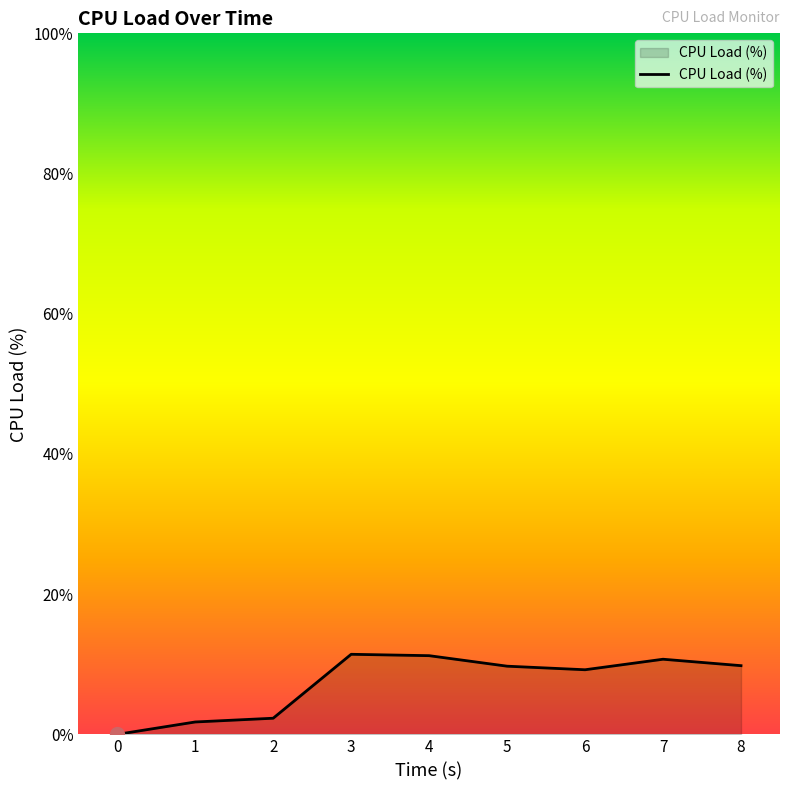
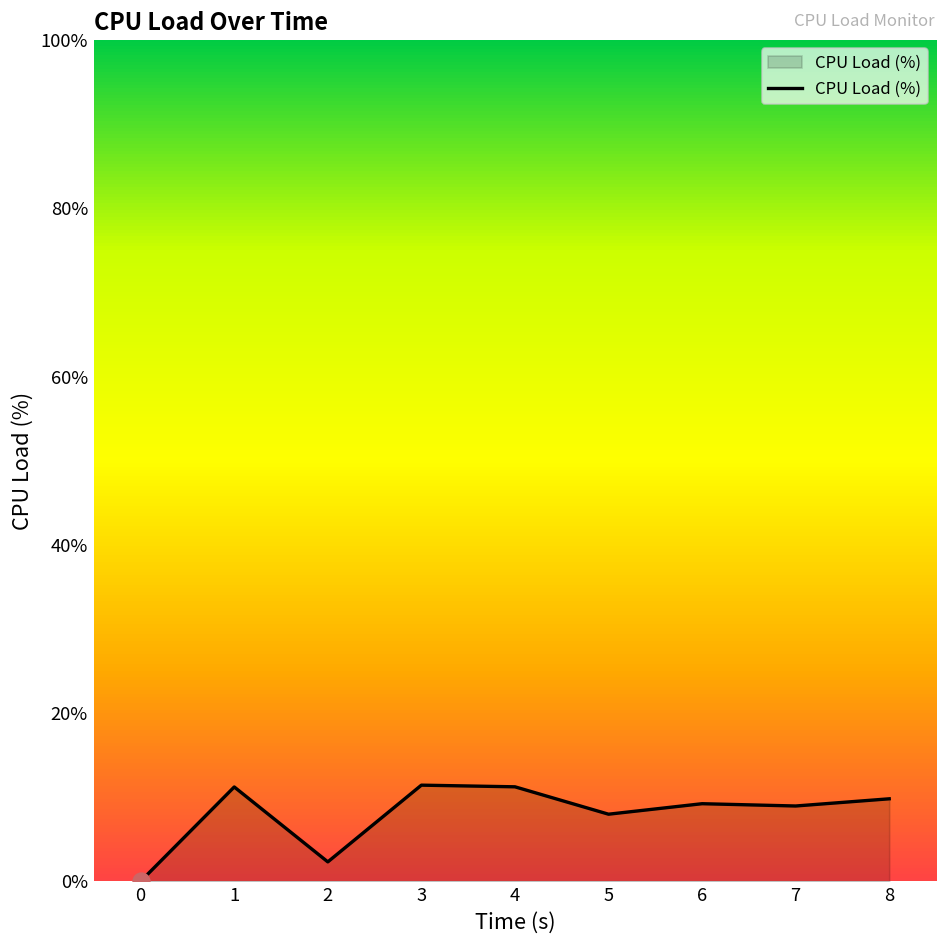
  {
    "CPU Load (%)": {
-     "1": "2%",
+     "1": "11%",
      "2": "2%",
      "3": "11%",
      "4": "11%",
-     "5": "10%",
+     "5": "8%",
      "6": "9%",
-     "7": "11%",
+     "7": "9%",
      "8": "10%"
    }
  }
